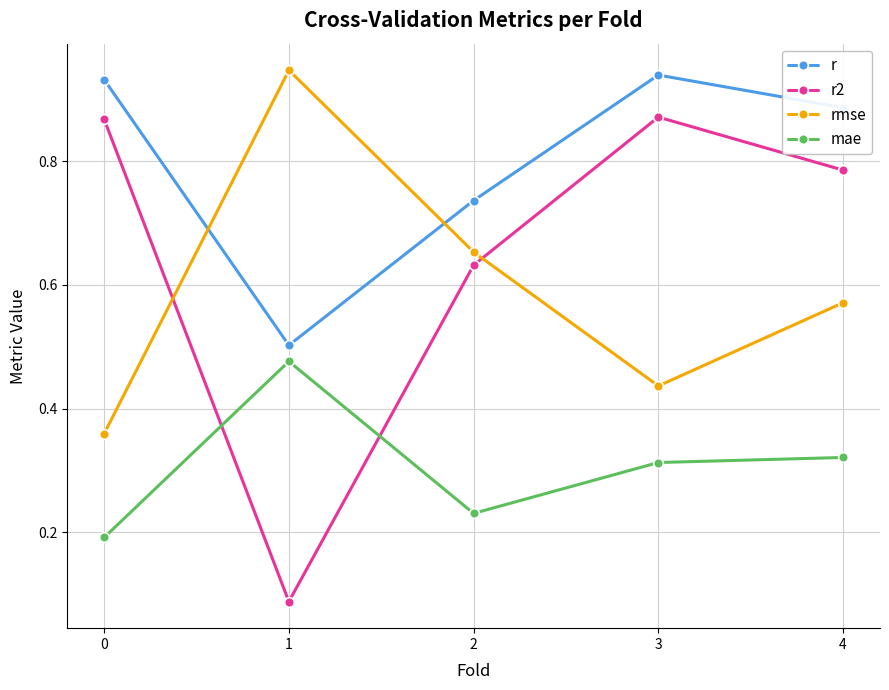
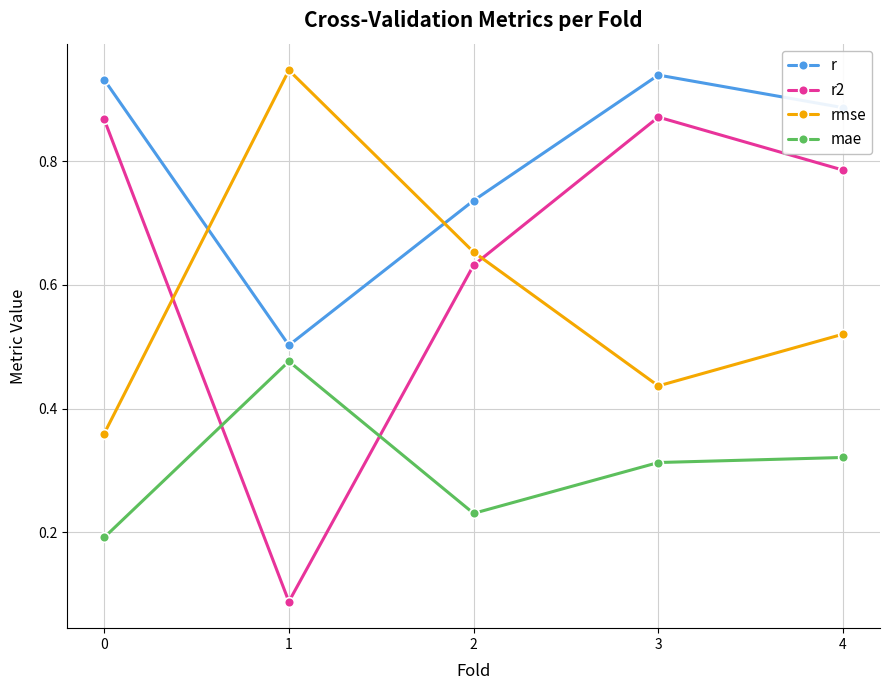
  {
    "r": {
      "0": 0.93,
      "1": 0.50,
      "2": 0.74,
      "3": 0.94
    },
    "r2": {
      "0": 0.87,
      "1": 0.09,
      "2": 0.63,
      "3": 0.87,
      "4": 0.79
    },
    "rmse": {
      "0": 0.36,
      "1": 0.95,
      "2": 0.65,
      "3": 0.44,
-     "4": 0.57
+     "4": 0.52
    },
    "mae": {
      "0": 0.19,
      "1": 0.48,
      "2": 0.23,
      "3": 0.31,
      "4": 0.32
    }
  }
